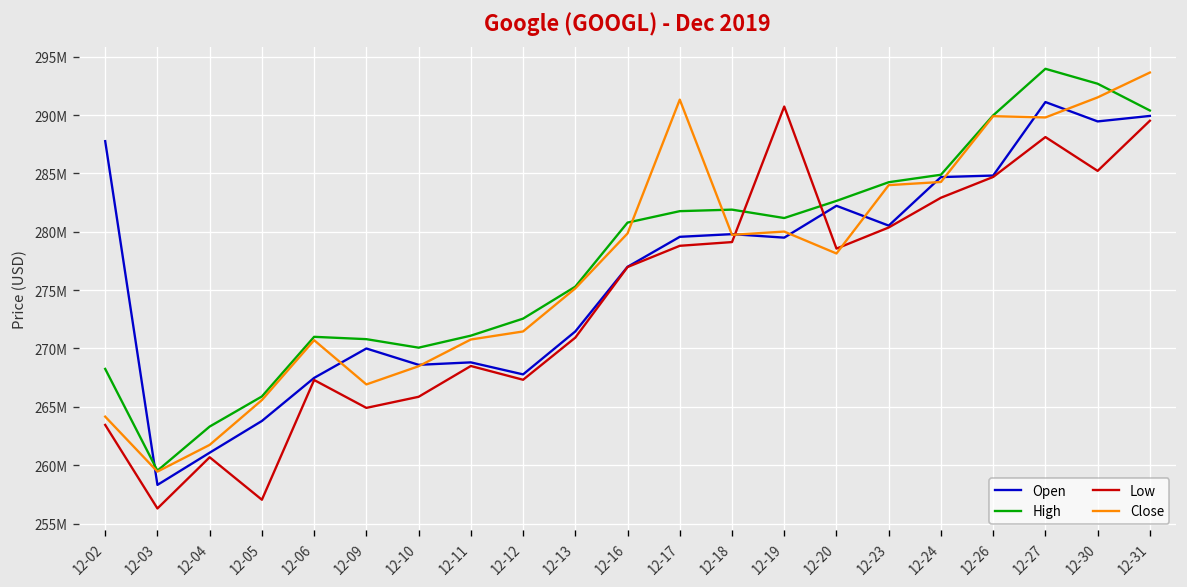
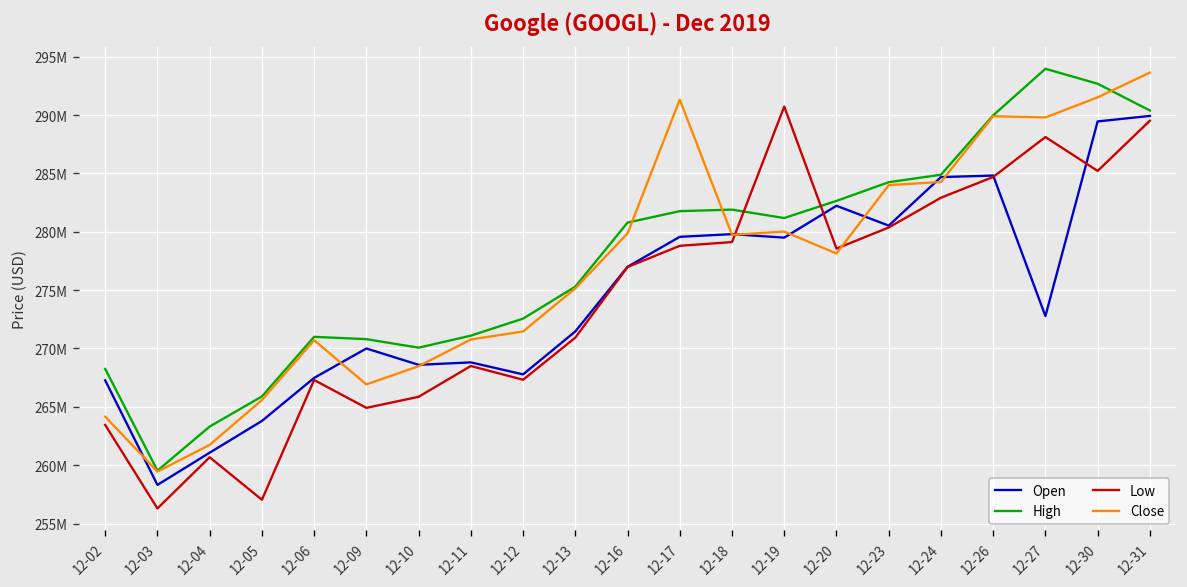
  {
    "Open": {
-     "12-02": 288000000,
+     "12-02": 267000000,
      "12-03": 258000000,
      "12-04": 261000000,
      "12-05": 264000000,
      "12-09": 270000000,
      "12-11": 269000000,
      "12-12": 268000000,
      "12-13": 271000000,
      "12-17": 280000000,
      "12-19": 280000000,
      "12-20": 282000000,
-     "12-27": 291000000,
+     "12-27": 273000000,
      "12-30": 289000000,
      "12-31": 290000000
    },
    "High": {
      "12-02": 268000000,
      "12-04": 263000000,
      "12-05": 266000000,
      "12-06": 271000000,
      "12-09": 271000000,
      "12-10": 270000000,
      "12-11": 271000000,
      "12-12": 273000000,
      "12-16": 281000000,
      "12-17": 282000000,
      "12-18": 282000000,
      "12-19": 281000000,
      "12-20": 283000000,
      "12-27": 294000000,
      "12-30": 293000000,
      "12-31": 290000000
    },
    "Low": {
      "12-02": 263000000,
      "12-03": 256000000,
      "12-04": 261000000,
      "12-05": 257000000,
      "12-09": 265000000,
      "12-10": 266000000,
      "12-11": 269000000,
      "12-12": 267000000,
      "12-13": 271000000,
      "12-17": 279000000,
      "12-18": 279000000,
      "12-19": 291000000,
      "12-20": 279000000,
      "12-24": 283000000,
      "12-27": 288000000,
      "12-30": 285000000,
      "12-31": 290000000
    },
    "Close": {
      "12-02": 264000000,
      "12-04": 262000000,
      "12-05": 266000000,
      "12-06": 271000000,
      "12-09": 267000000,
      "12-11": 271000000,
      "12-12": 271000000,
      "12-16": 280000000,
      "12-17": 291000000,
      "12-19": 280000000,
      "12-20": 278000000,
      "12-24": 284000000,
      "12-27": 290000000,
      "12-30": 292000000,
      "12-31": 294000000
    }
  }
